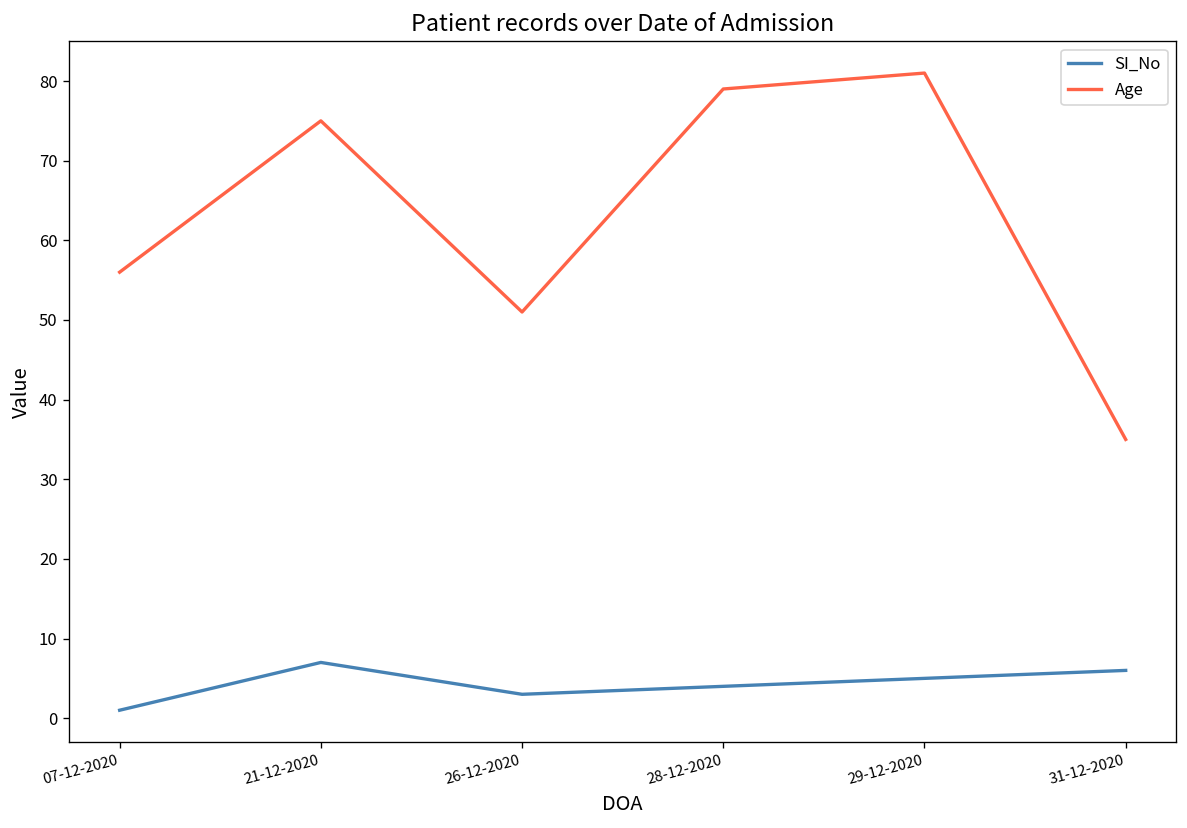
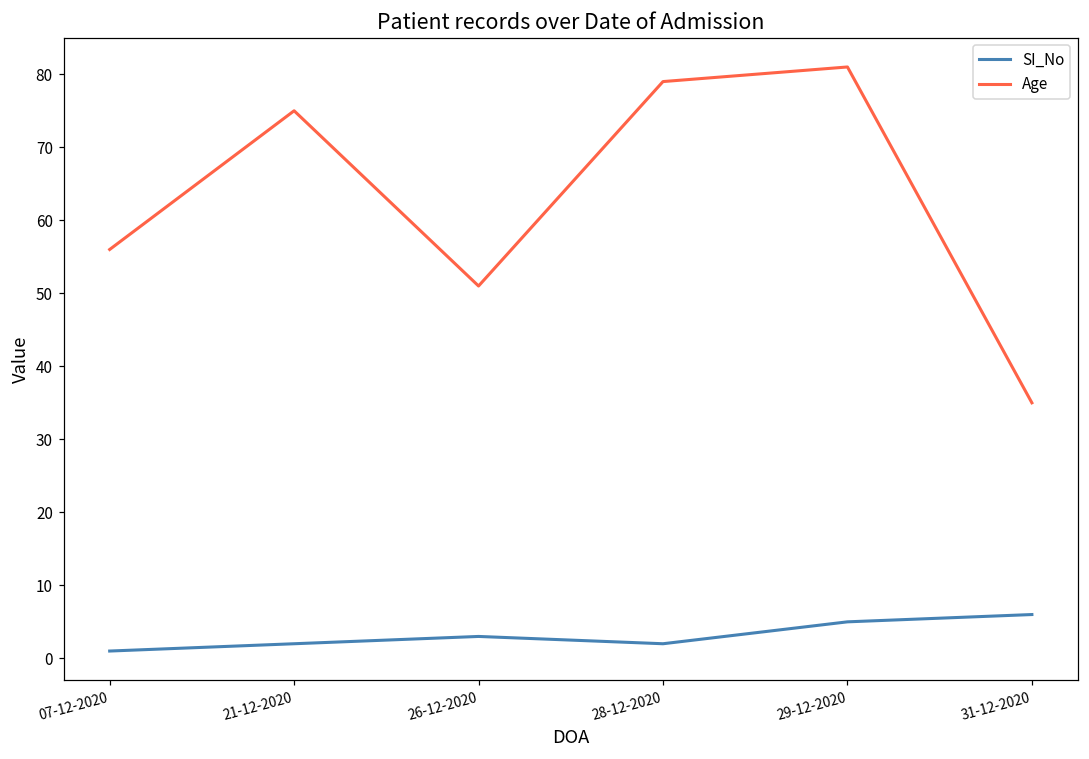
  {
    "SI_No": {
      "07-12-2020": 1,
-     "21-12-2020": 7,
+     "21-12-2020": 2,
      "26-12-2020": 3,
-     "28-12-2020": 4,
+     "28-12-2020": 2,
      "29-12-2020": 5,
      "31-12-2020": 6
    },
    "Age": {
      "07-12-2020": 56,
      "21-12-2020": 75,
      "26-12-2020": 51,
      "28-12-2020": 79,
      "29-12-2020": 81,
      "31-12-2020": 35
    }
  }
